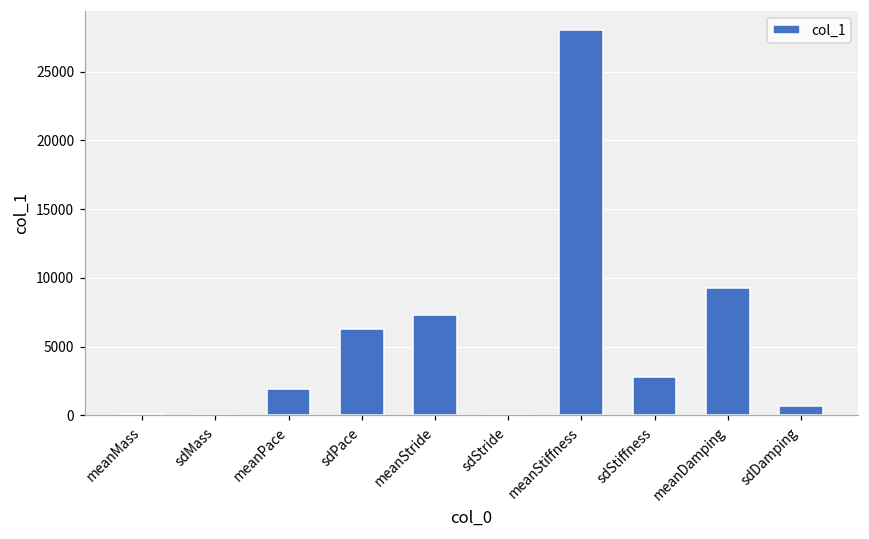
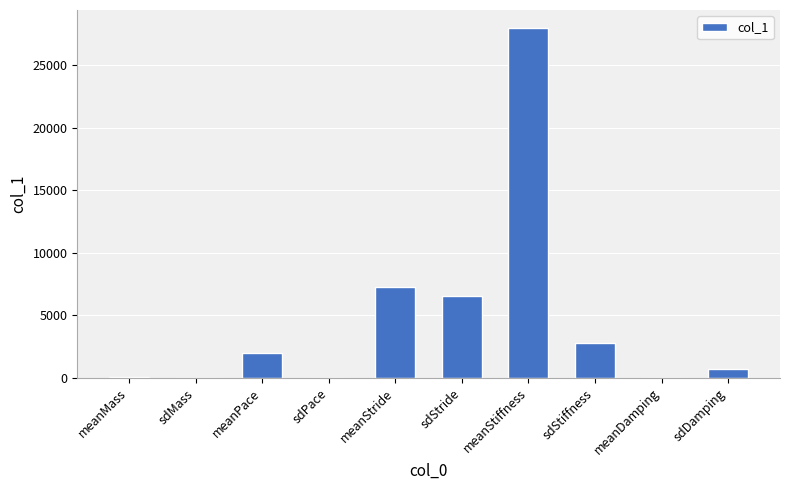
  {
    "meanPace": 1900,
-   "sdPace": 6300,
+   "sdPace": 0,
    "meanStride": 7300,
-   "sdStride": 0,
+   "sdStride": 6600,
    "meanStiffness": 28000,
    "sdStiffness": 2800,
-   "meanDamping": 9300,
+   "meanDamping": 0,
    "sdDamping": 700
  }
